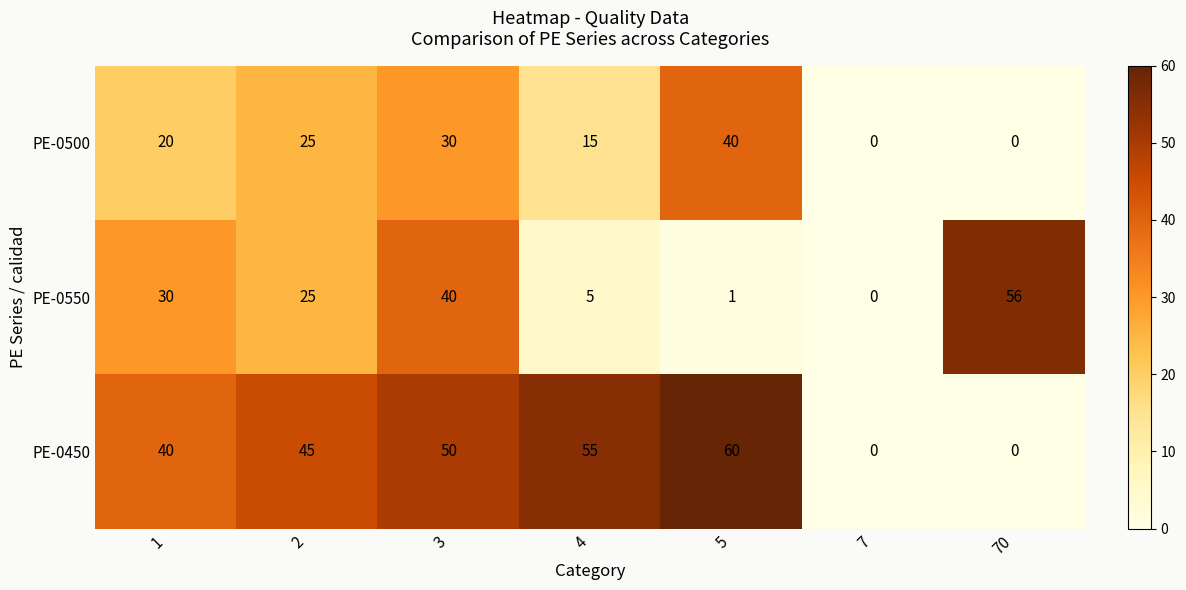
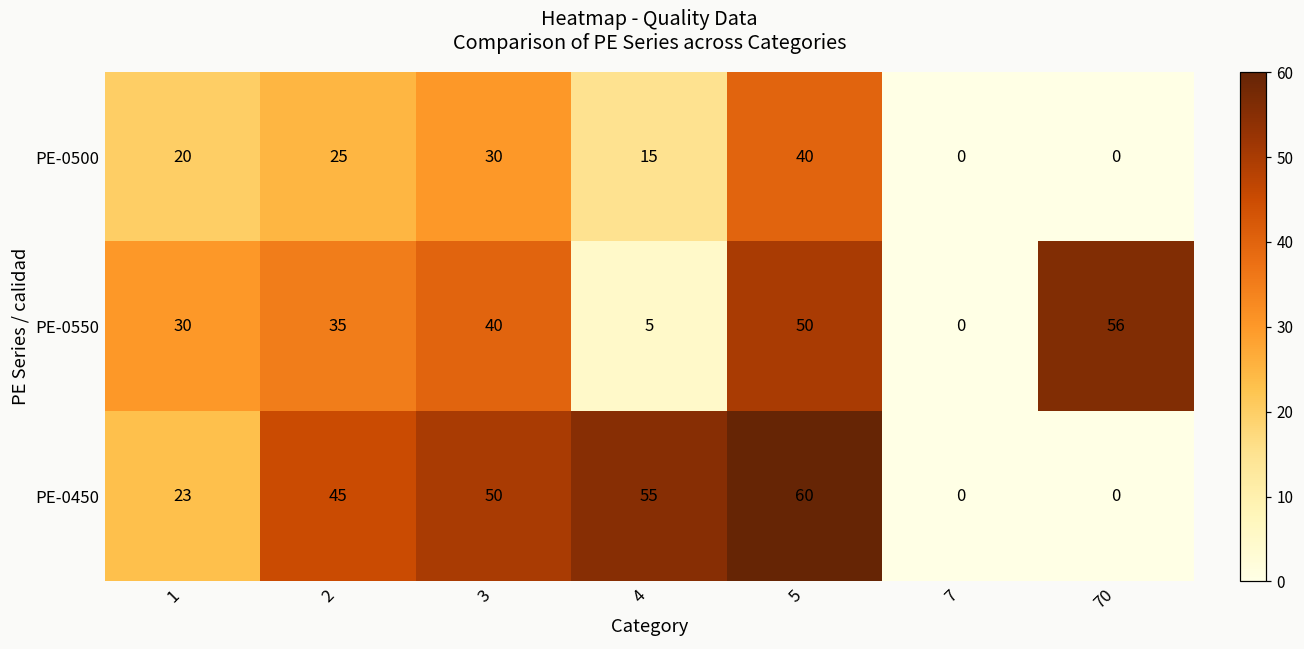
  {
    "PE-0500": {
      "1": 20,
      "2": 25,
      "3": 30,
      "4": 15,
      "5": 40,
      "7": 0,
      "70": 0
    },
    "PE-0550": {
      "1": 30,
-     "2": 25,
+     "2": 35,
      "3": 40,
      "4": 5,
-     "5": 1,
+     "5": 50,
      "7": 0,
      "70": 56
    },
    "PE-0450": {
-     "1": 40,
+     "1": 23,
      "2": 45,
      "3": 50,
      "4": 55,
      "5": 60,
      "7": 0,
      "70": 0
    }
  }
